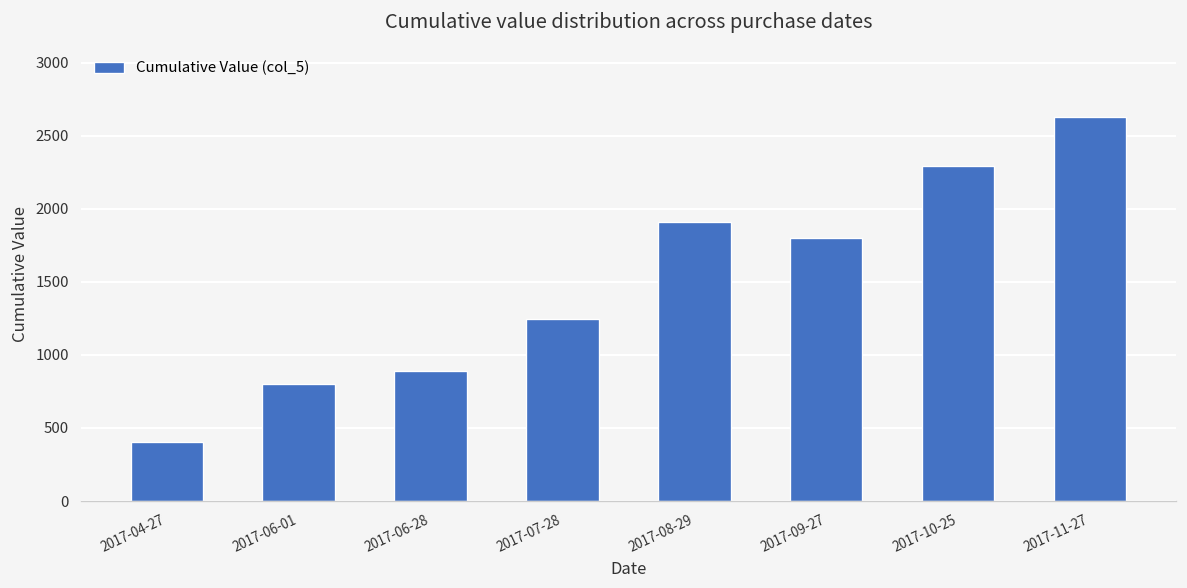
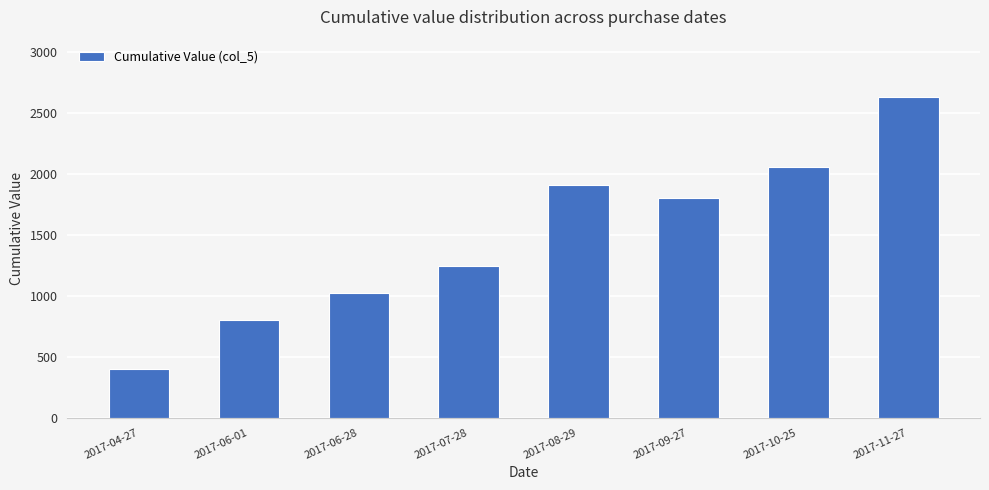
  {
    "2017-04-27": 400,
    "2017-06-01": 800,
-   "2017-06-28": 890,
+   "2017-06-28": 1030,
    "2017-07-28": 1250,
    "2017-08-29": 1910,
    "2017-09-27": 1800,
-   "2017-10-25": 2290,
+   "2017-10-25": 2060,
    "2017-11-27": 2630
  }
